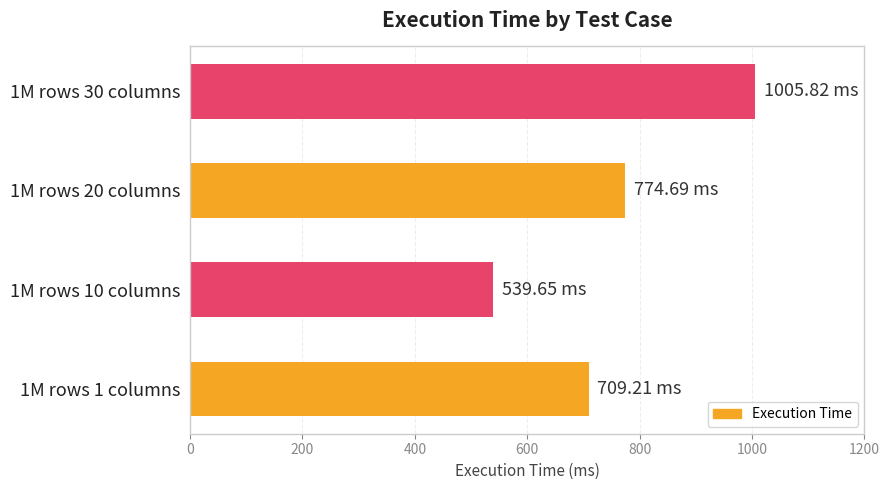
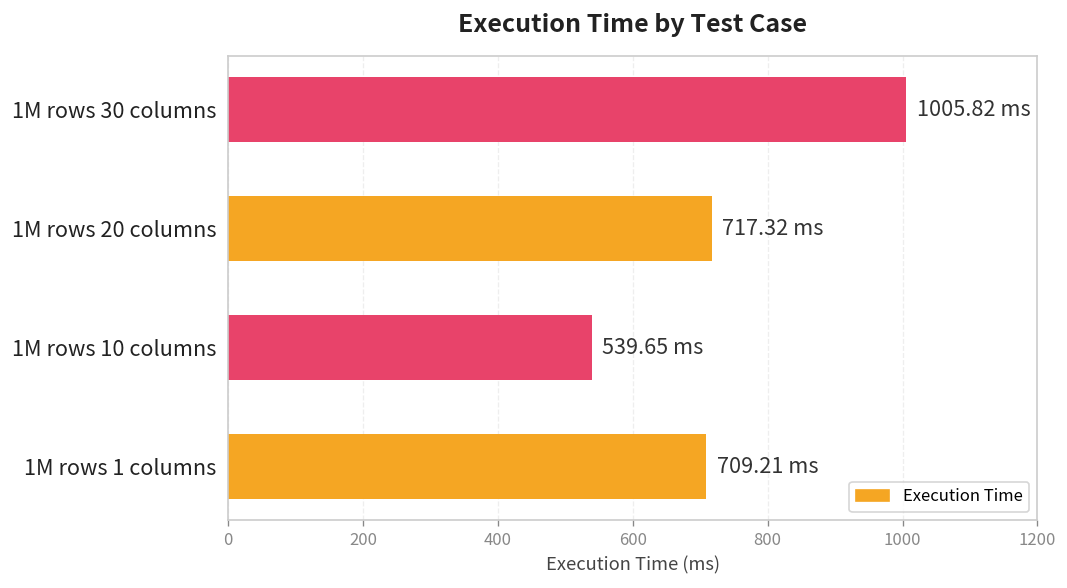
  {
    "1M rows 30 columns": 1005.82,
-   "1M rows 20 columns": 774.69,
+   "1M rows 20 columns": 717.32,
    "1M rows 10 columns": 539.65,
    "1M rows 1 columns": 709.21
  }
